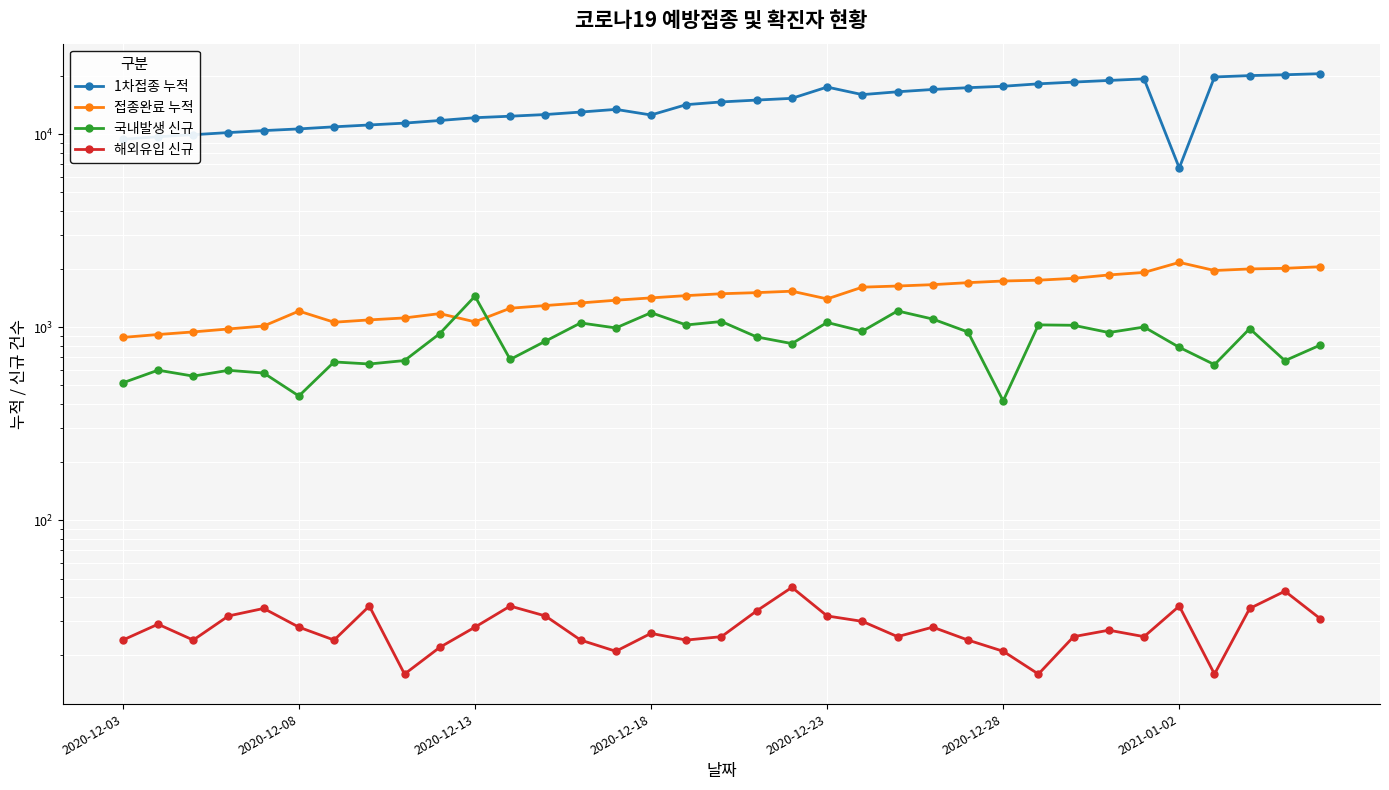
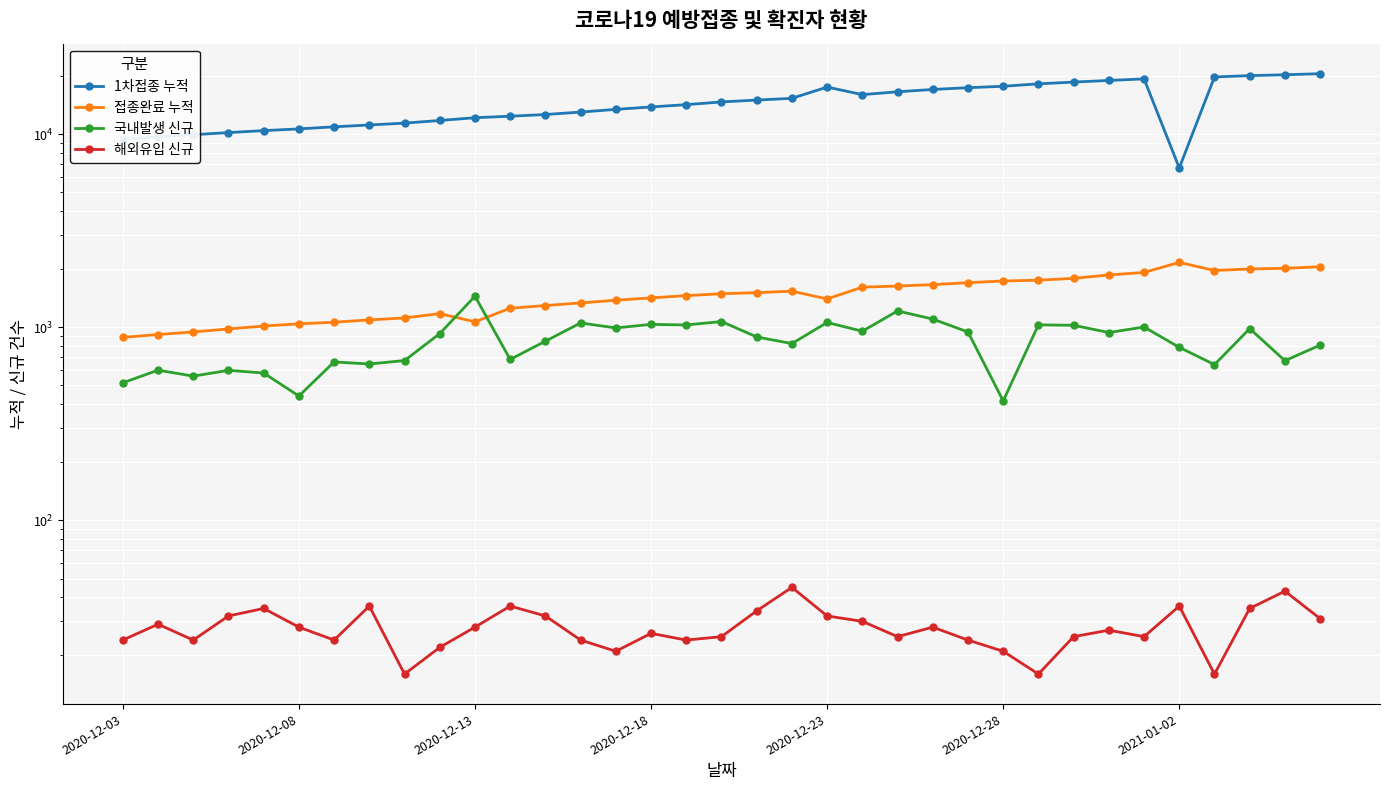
  {
    "1차접종 누적": {
      "2020-12-08": 11000,
      "2020-12-13": 12000,
-     "2020-12-18": 13000,
+     "2020-12-18": 14000,
      "2020-12-23": 18000,
      "2020-12-28": 18000,
      "2021-01-02": 6700
    },
    "접종완료 누적": {
      "2020-12-03": 900,
-     "2020-12-08": 1200,
+     "2020-12-08": 1000,
      "2020-12-13": 1100,
      "2020-12-18": 1400,
      "2020-12-23": 1400,
      "2020-12-28": 1700,
      "2021-01-02": 2200
    },
    "국내발생 신규": {
      "2020-12-03": 520,
      "2020-12-08": 440,
      "2020-12-13": 1500,
-     "2020-12-18": 1200,
+     "2020-12-18": 1000,
      "2020-12-23": 1100,
      "2020-12-28": 420,
      "2021-01-02": 790
    },
    "해외유입 신규": {
      "2020-12-03": 24,
      "2020-12-08": 28,
      "2020-12-13": 28,
      "2020-12-18": 26,
      "2020-12-23": 32,
      "2020-12-28": 21,
      "2021-01-02": 36
    }
  }
